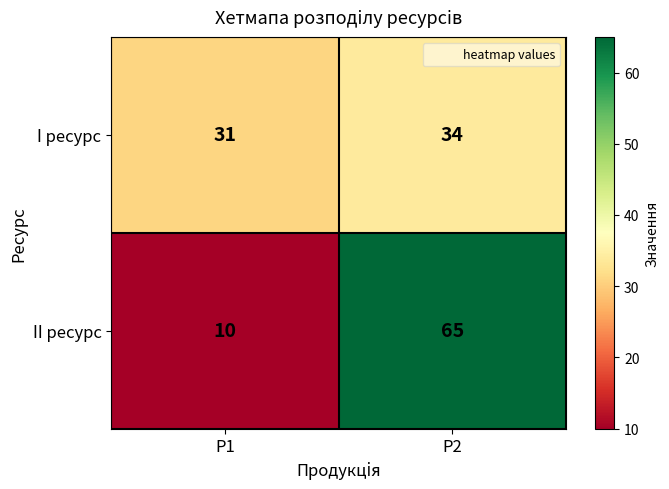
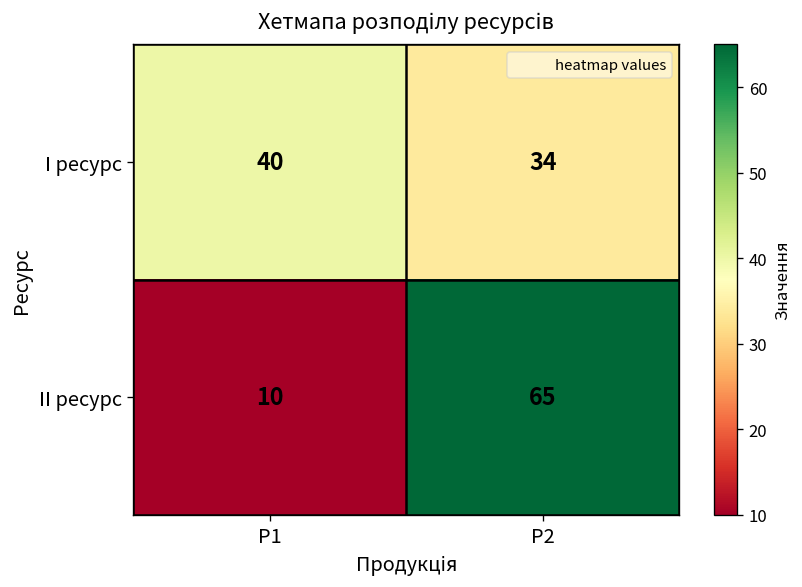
  {
    "І ресурс": {
-     "P1": 31,
+     "P1": 40,
      "P2": 34
    },
    "ІІ ресурс": {
      "P1": 10,
      "P2": 65
    }
  }
